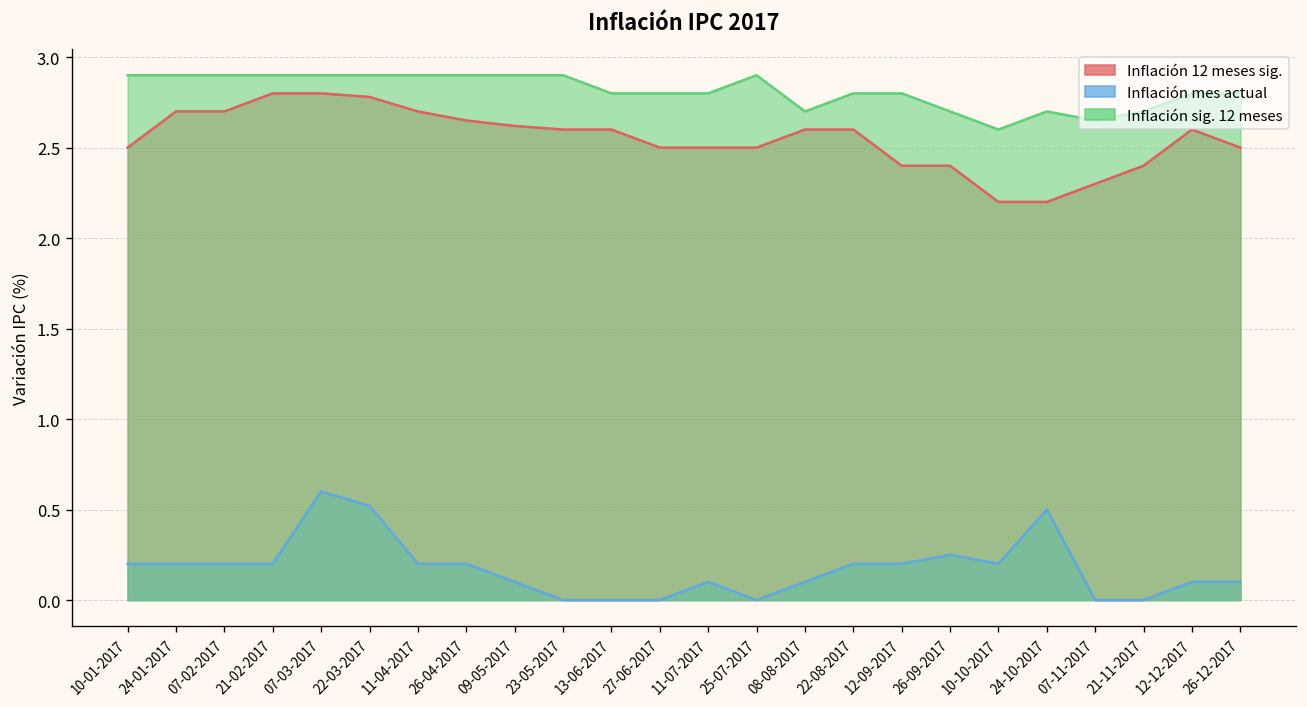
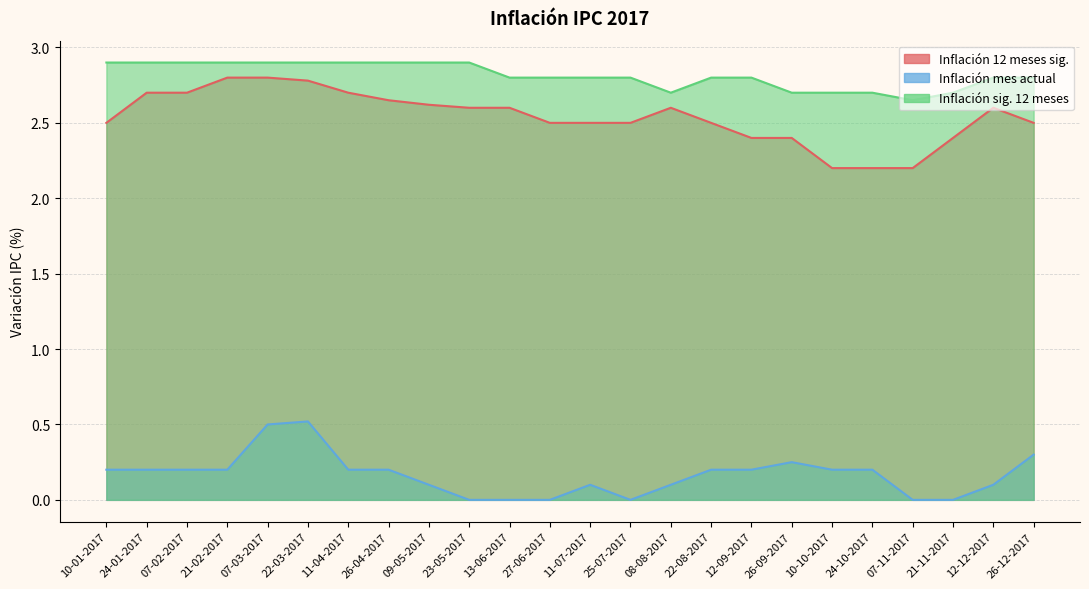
  {
    "Inflación 12 meses sig.": {
      "10-01-2017": 2.5,
      "24-01-2017": 2.7,
      "07-02-2017": 2.7,
      "21-02-2017": 2.8,
      "07-03-2017": 2.8,
      "22-03-2017": 2.78,
      "11-04-2017": 2.7,
      "26-04-2017": 2.65,
      "09-05-2017": 2.62,
      "23-05-2017": 2.6,
      "13-06-2017": 2.6,
      "27-06-2017": 2.5,
      "11-07-2017": 2.5,
      "25-07-2017": 2.5,
      "08-08-2017": 2.6,
-     "22-08-2017": 2.6,
+     "22-08-2017": 2.5,
      "12-09-2017": 2.4,
      "26-09-2017": 2.4,
      "10-10-2017": 2.2,
      "24-10-2017": 2.2,
-     "07-11-2017": 2.3,
+     "07-11-2017": 2.2,
      "21-11-2017": 2.4,
      "26-12-2017": 2.5
    },
    "Inflación mes actual": {
      "10-01-2017": 0.2,
      "24-01-2017": 0.2,
      "07-02-2017": 0.2,
      "21-02-2017": 0.2,
-     "07-03-2017": 0.6,
+     "07-03-2017": 0.5,
      "22-03-2017": 0.52,
      "11-04-2017": 0.2,
      "26-04-2017": 0.2,
      "09-05-2017": 0.1,
      "23-05-2017": 0.0,
      "13-06-2017": 0.0,
      "27-06-2017": 0.0,
      "11-07-2017": 0.1,
      "25-07-2017": 0.0,
      "08-08-2017": 0.1,
      "22-08-2017": 0.2,
      "12-09-2017": 0.2,
      "26-09-2017": 0.25,
      "10-10-2017": 0.2,
-     "24-10-2017": 0.5,
+     "24-10-2017": 0.2,
      "07-11-2017": 0.0,
      "21-11-2017": 0.0,
      "12-12-2017": 0.1,
-     "26-12-2017": 0.1
+     "26-12-2017": 0.3
    },
    "Inflación sig. 12 meses": {
      "10-01-2017": 2.9,
      "24-01-2017": 2.9,
      "07-02-2017": 2.9,
      "21-02-2017": 2.9,
      "07-03-2017": 2.9,
      "22-03-2017": 2.9,
      "11-04-2017": 2.9,
      "26-04-2017": 2.9,
      "09-05-2017": 2.9,
      "23-05-2017": 2.9,
      "13-06-2017": 2.8,
      "27-06-2017": 2.8,
      "11-07-2017": 2.8,
-     "25-07-2017": 2.9,
+     "25-07-2017": 2.8,
      "08-08-2017": 2.7,
      "22-08-2017": 2.8,
      "12-09-2017": 2.8,
      "26-09-2017": 2.7,
-     "10-10-2017": 2.6,
+     "10-10-2017": 2.7,
      "24-10-2017": 2.7
    }
  }
